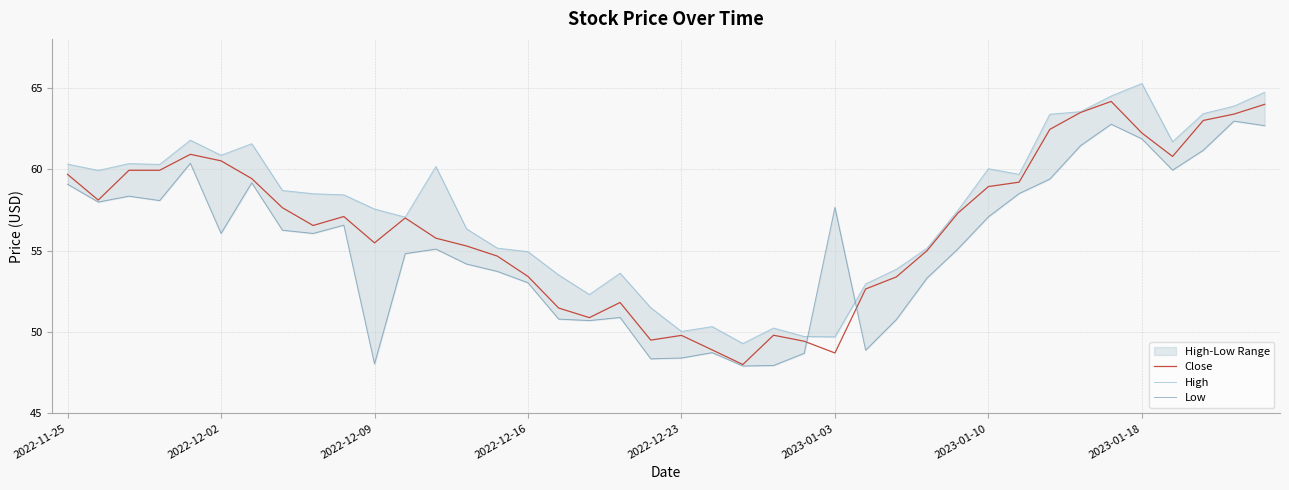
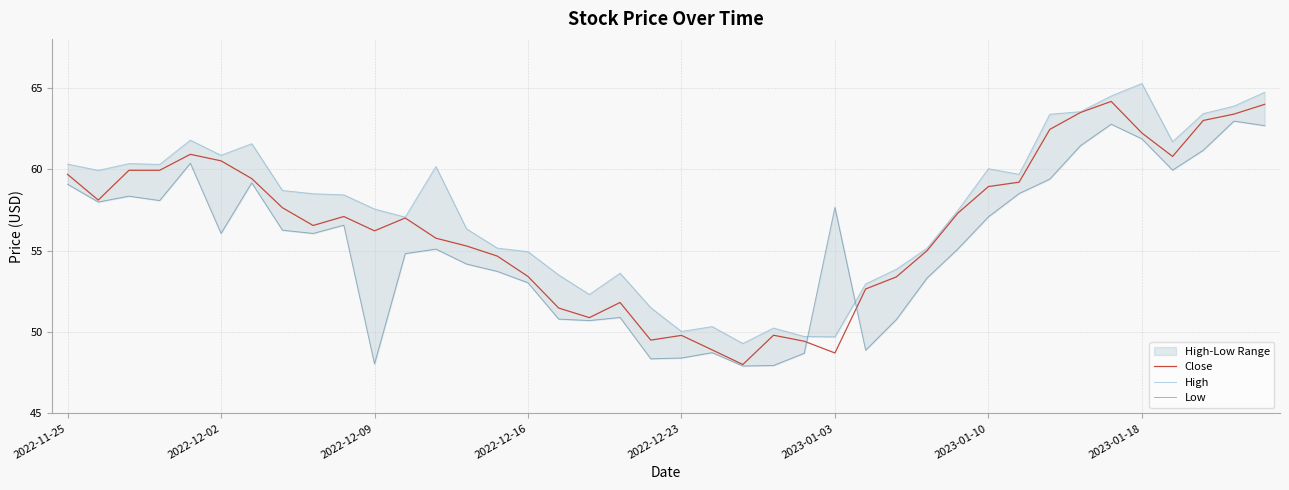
  {
    "Close": {
      "2022-11-25": 59.7,
      "2022-12-02": 60.5,
-     "2022-12-09": 55.5,
+     "2022-12-09": 56.2,
      "2022-12-16": 53.4,
      "2022-12-23": 49.8,
      "2023-01-03": 48.7,
      "2023-01-10": 58.9,
      "2023-01-18": 62.2
    },
    "Low": {
      "2022-11-25": 59.1,
      "2022-12-02": 56.1,
      "2022-12-09": 48.0,
      "2022-12-16": 53.0,
      "2022-12-23": 48.4,
      "2023-01-10": 57.1,
      "2023-01-18": 61.9
    }
  }
